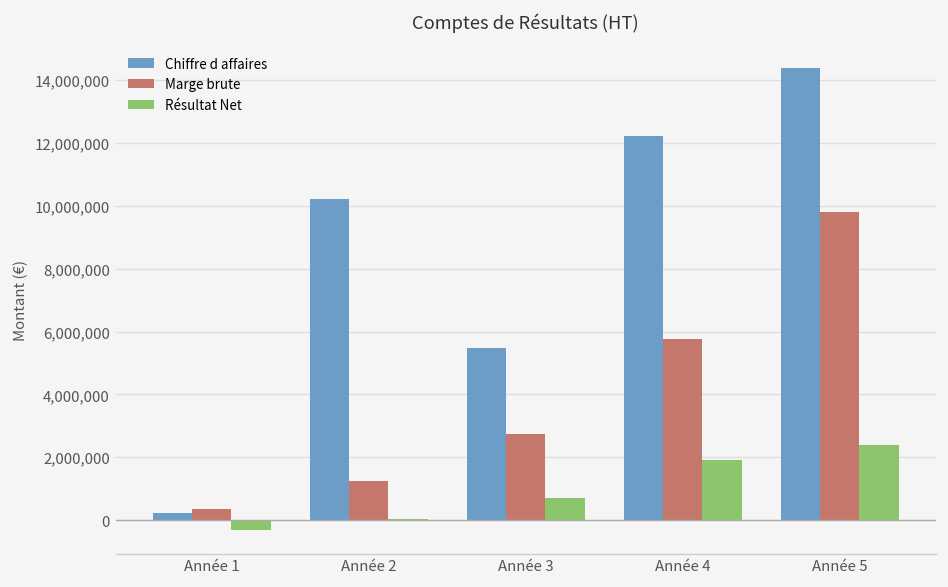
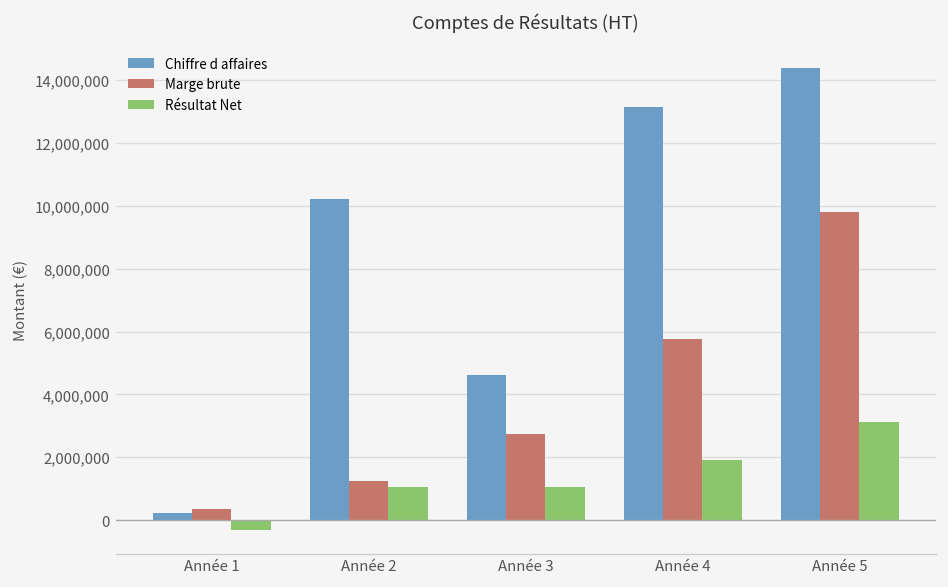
  {
    "Chiffre d affaires": {
      "Année 1": "200,000",
      "Année 2": "10,200,000",
-     "Année 3": "5,500,000",
-     "Année 4": "12,200,000",
+     "Année 3": "4,600,000",
+     "Année 4": "13,100,000",
      "Année 5": "14,400,000"
    },
    "Marge brute": {
      "Année 1": "400,000",
      "Année 2": "1,200,000",
      "Année 3": "2,700,000",
      "Année 4": "5,800,000",
      "Année 5": "9,800,000"
    },
    "Résultat Net": {
      "Année 1": "-300,000",
-     "Année 2": "0",
-     "Année 3": "700,000",
+     "Année 2": "1,000,000",
+     "Année 3": "1,100,000",
      "Année 4": "1,900,000",
-     "Année 5": "2,400,000"
+     "Année 5": "3,100,000"
    }
  }
